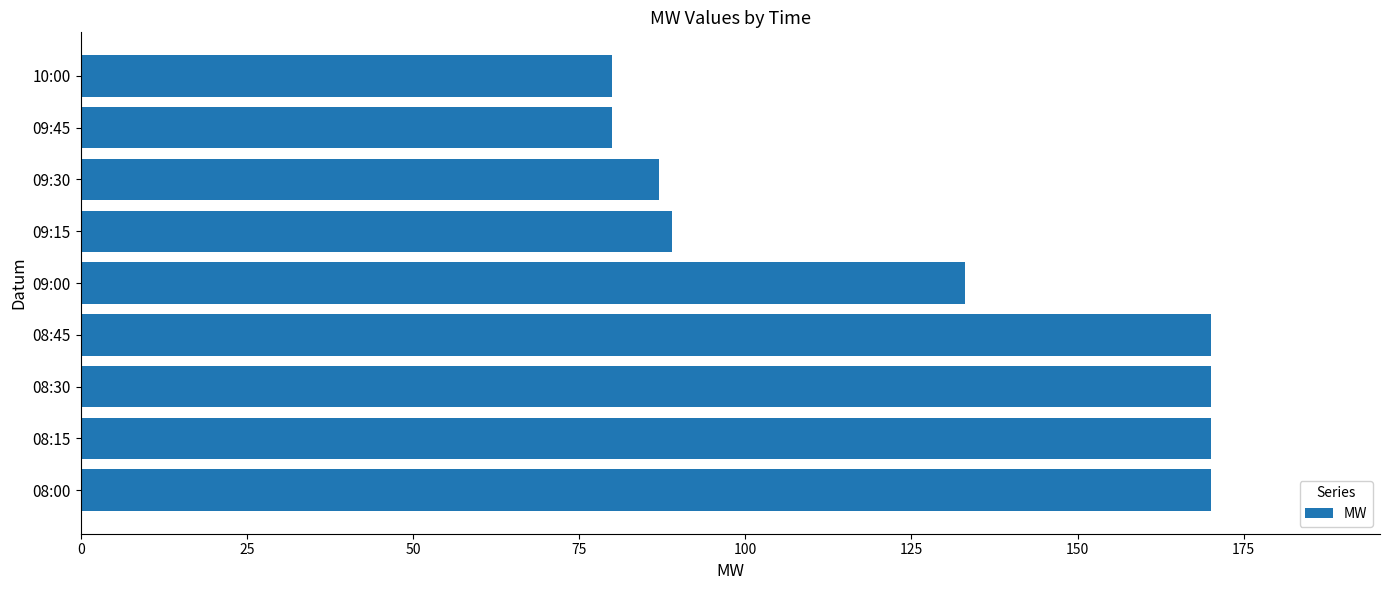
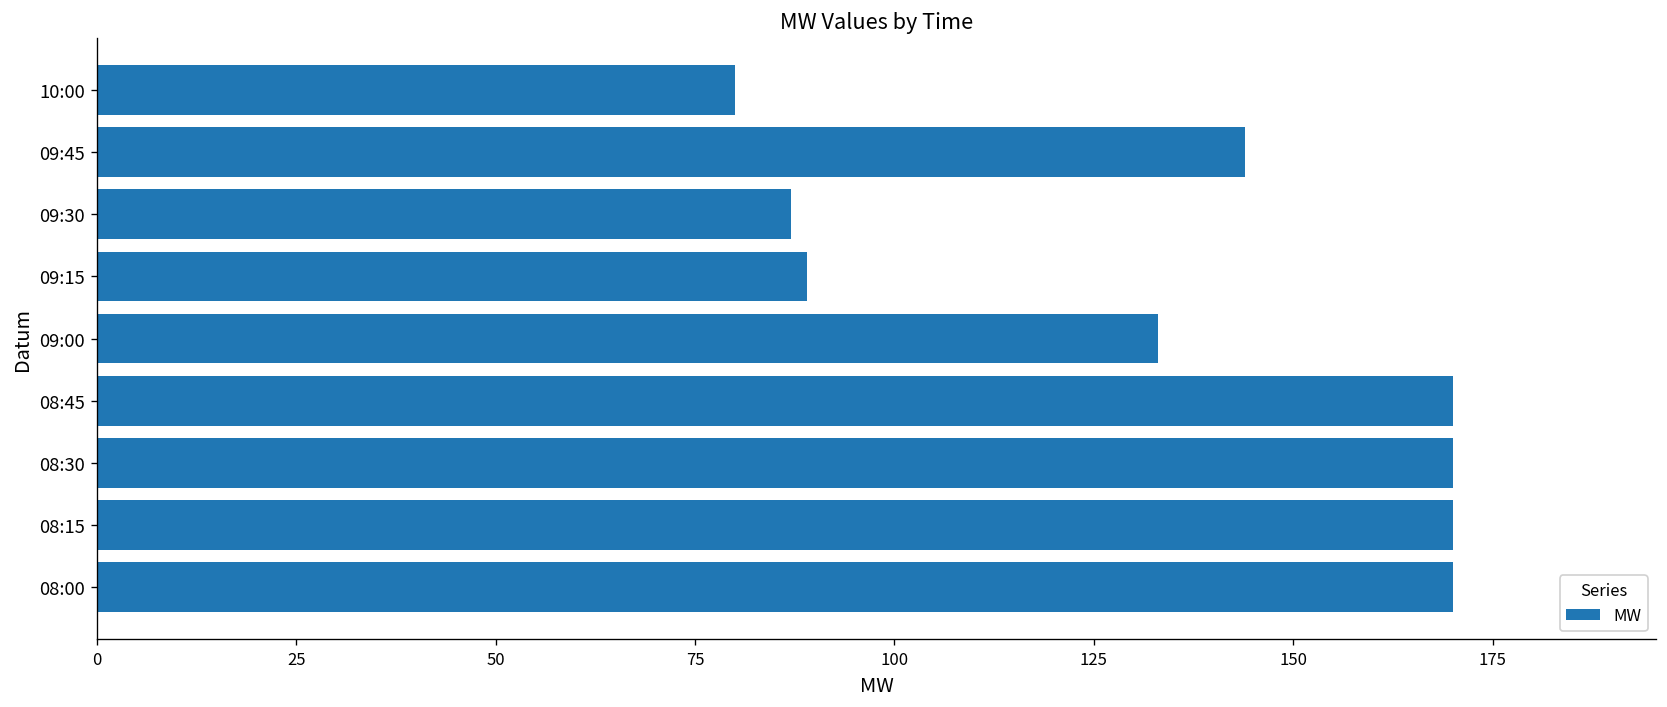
  {
    "10:00": 80,
-   "09:45": 80,
+   "09:45": 144,
    "09:30": 87,
    "09:15": 89,
    "09:00": 133,
    "08:45": 170,
    "08:30": 170,
    "08:15": 170,
    "08:00": 170
  }
